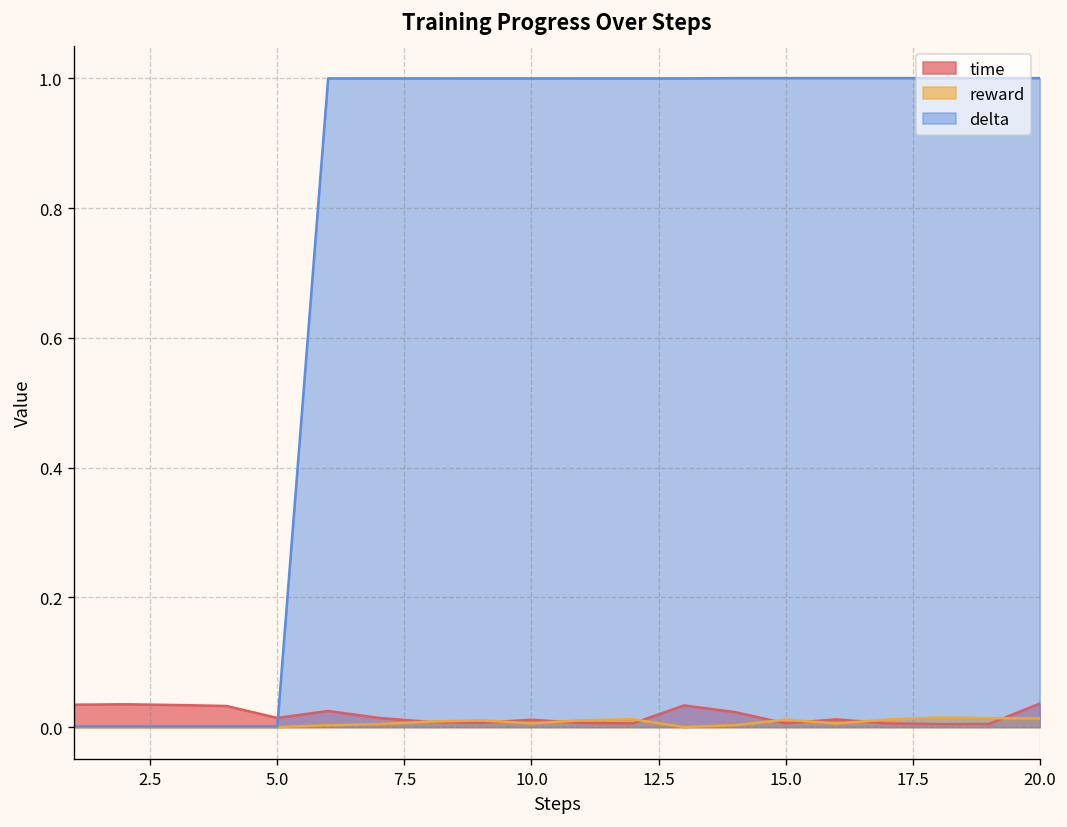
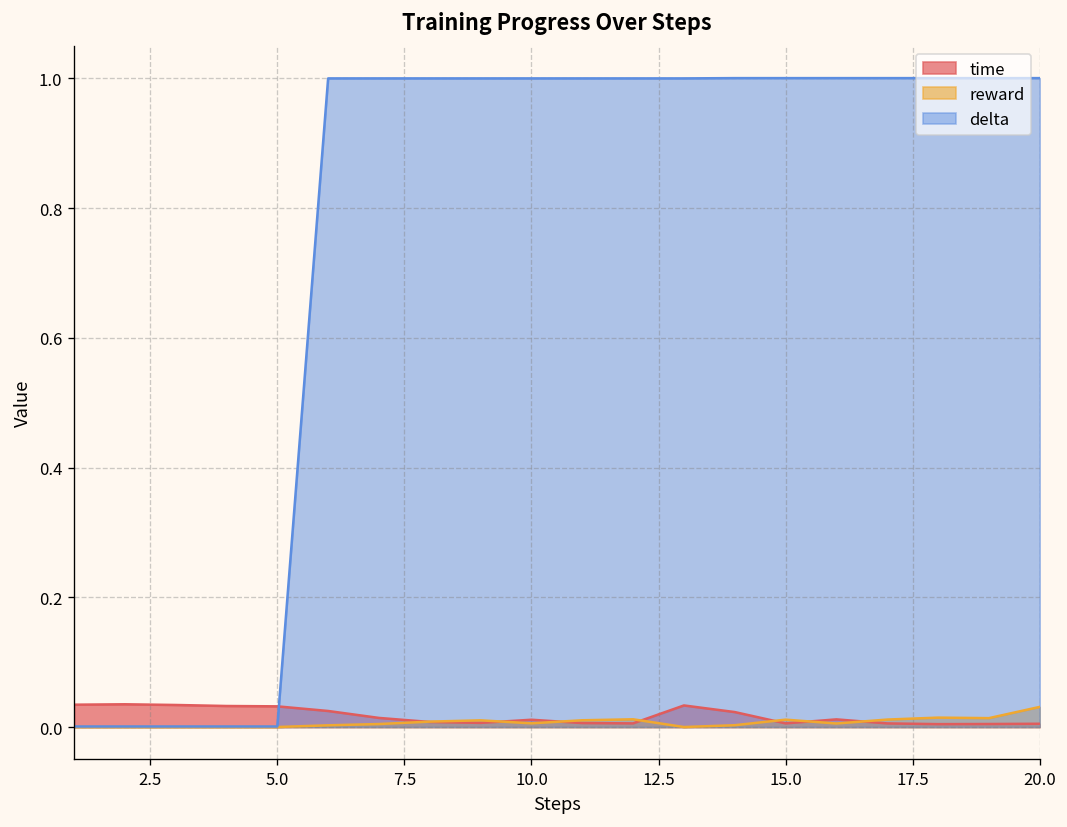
  {
    "time": {
-     "5.0": 0.01,
+     "5.0": 0.03,
      "10.0": 0.01,
      "15.0": 0.01,
-     "20.0": 0.04
+     "20.0": 0.01
    },
    "reward": {
      "10.0": 0.01,
      "15.0": 0.01,
-     "20.0": 0.01
+     "20.0": 0.03
    },
    "delta": {
      "10.0": 1.00,
      "15.0": 1.00,
      "20.0": 1.00
    }
  }
